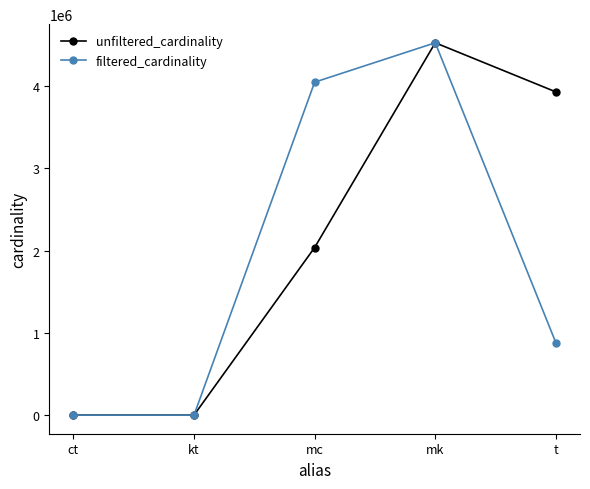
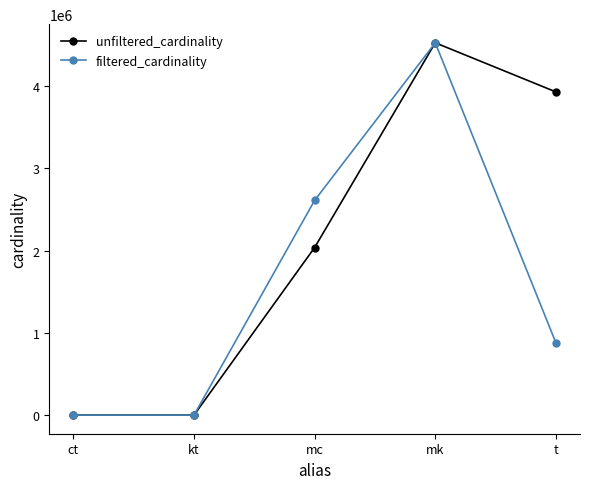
  {
    "unfiltered_cardinality": {
      "mc": 2000000,
      "t": 3900000
    },
    "filtered_cardinality": {
-     "mc": 4000000,
+     "mc": 2600000,
      "t": 900000
    }
  }
